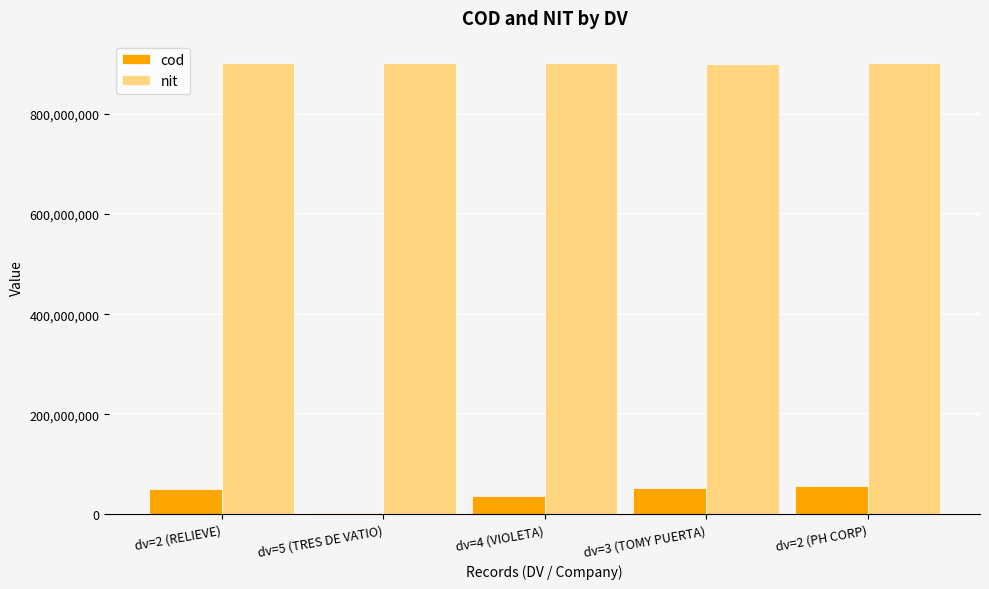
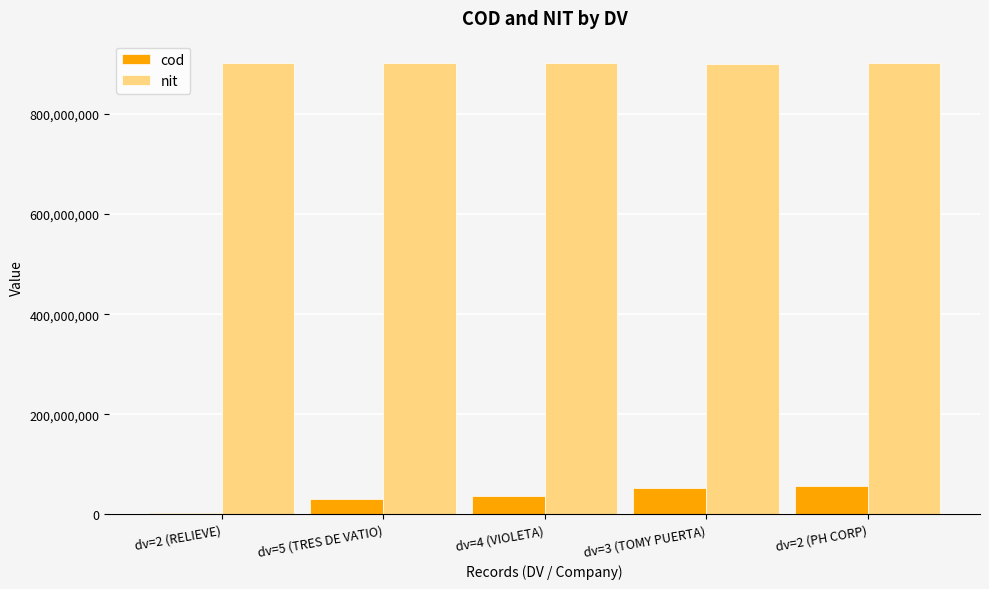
  {
    "cod": {
-     "dv=2 (RELIEVE)": "50,000,000",
-     "dv=5 (TRES DE VATIO)": "0",
+     "dv=2 (RELIEVE)": "0",
+     "dv=5 (TRES DE VATIO)": "30,000,000",
      "dv=4 (VIOLETA)": "40,000,000",
      "dv=3 (TOMY PUERTA)": "50,000,000",
      "dv=2 (PH CORP)": "60,000,000"
    },
    "nit": {
      "dv=2 (RELIEVE)": "900,000,000",
      "dv=5 (TRES DE VATIO)": "900,000,000",
      "dv=4 (VIOLETA)": "900,000,000",
      "dv=3 (TOMY PUERTA)": "900,000,000",
      "dv=2 (PH CORP)": "900,000,000"
    }
  }
